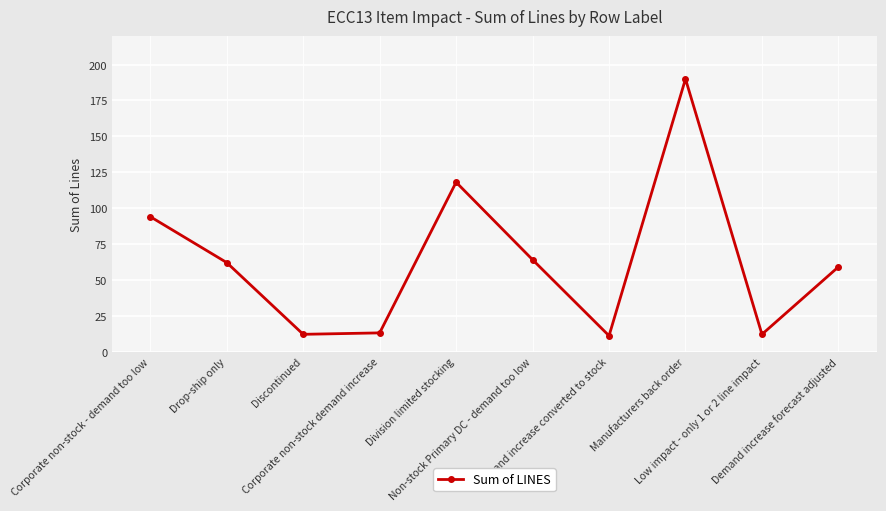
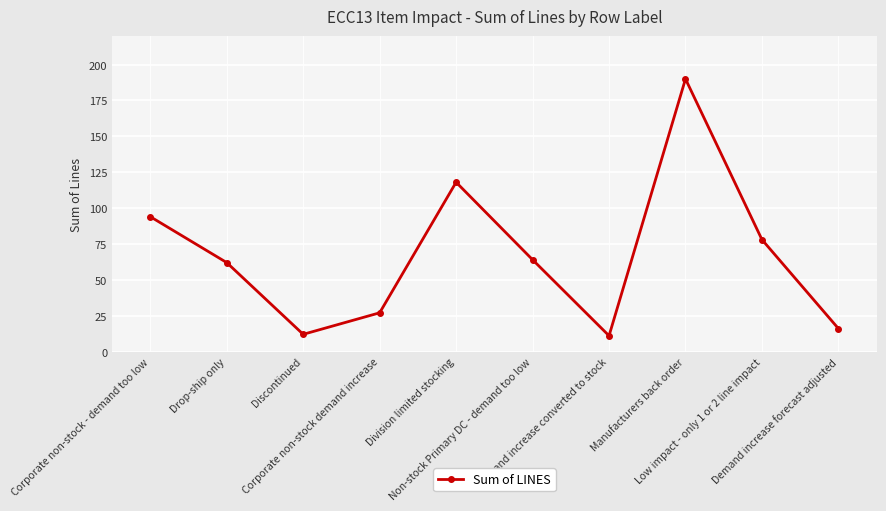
  {
    "Corporate non-stock - demand too low": 94,
    "Drop-ship only": 62,
    "Discontinued": 12,
-   "Corporate non-stock demand increase": 13,
+   "Corporate non-stock demand increase": 27,
    "Division limited stocking": 118,
    "Non-stock Primary DC - demand too low": 64,
    "Demand increase converted to stock": 11,
    "Manufacturers back order": 190,
-   "Low impact - only 1 or 2 line impact": 12,
-   "Demand increase forecast adjusted": 59
+   "Low impact - only 1 or 2 line impact": 78,
+   "Demand increase forecast adjusted": 16
  }
